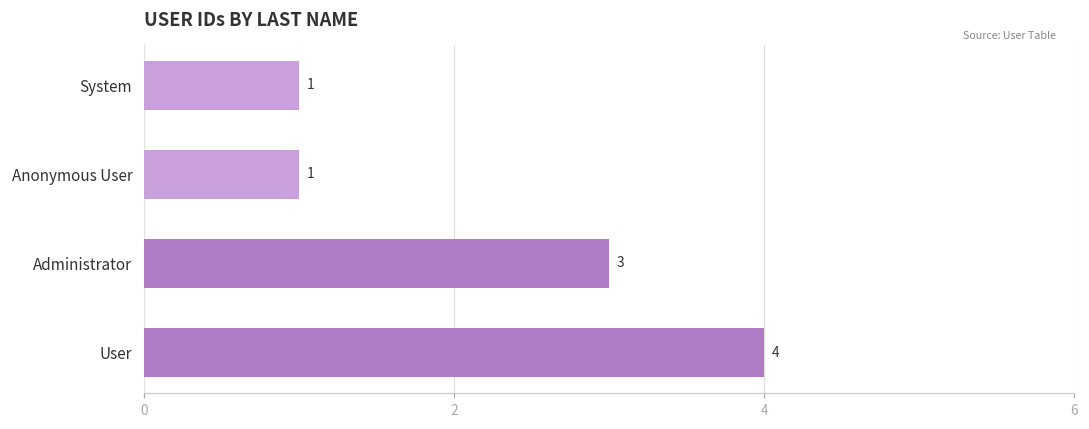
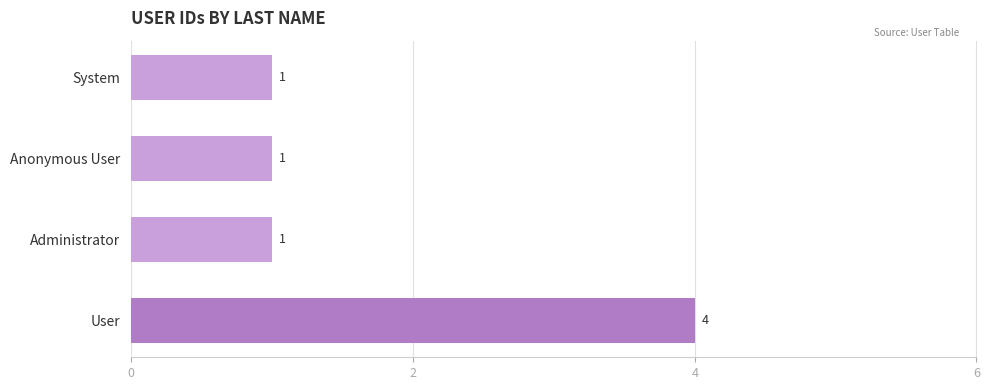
  {
    "System": 1,
    "Anonymous User": 1,
-   "Administrator": 3,
+   "Administrator": 1,
    "User": 4
  }
